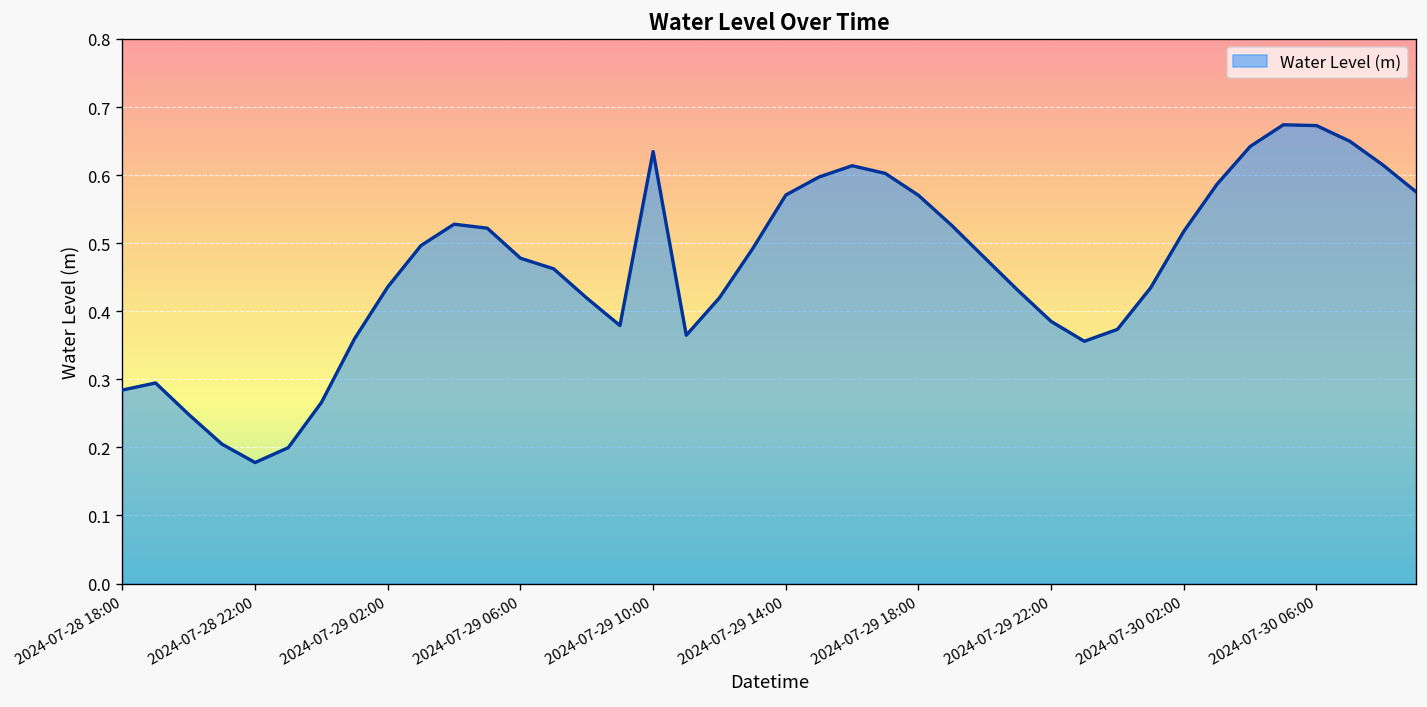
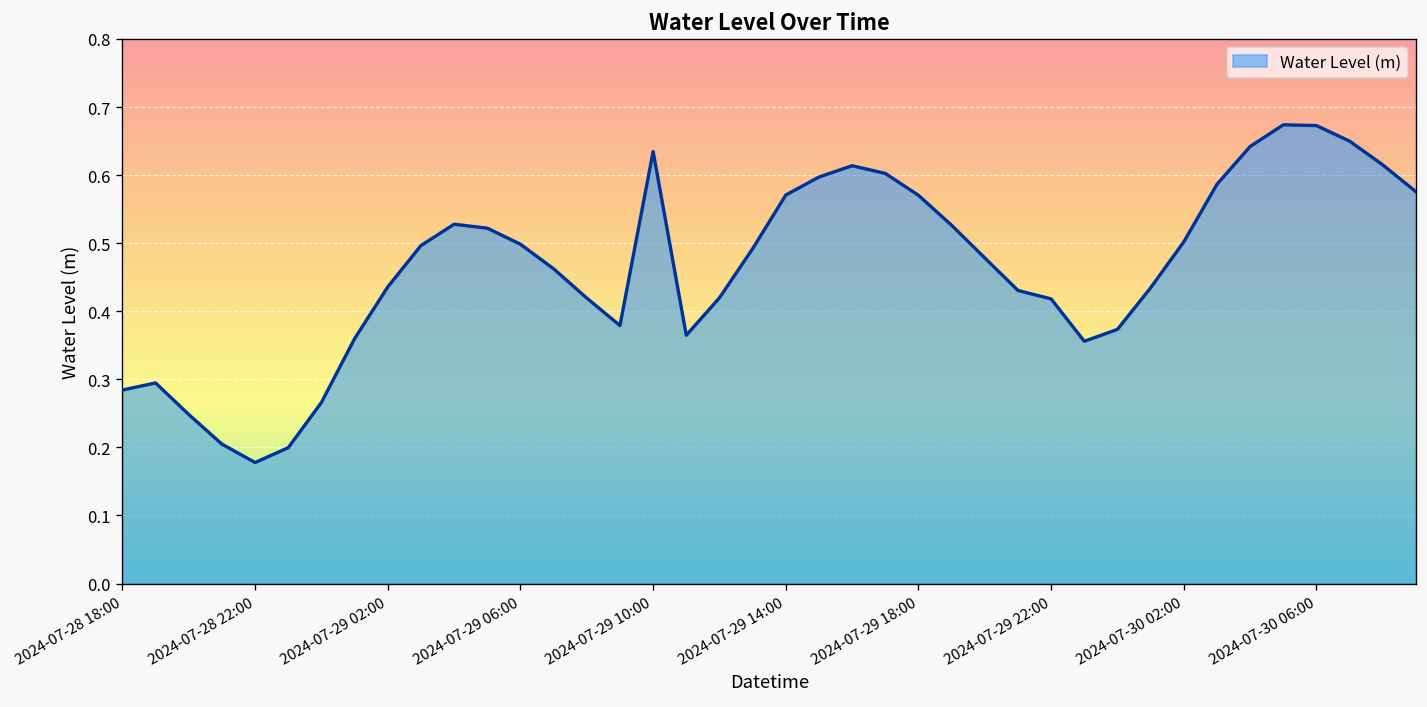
  {
    "2024-07-28 18:00": 0.28,
    "2024-07-28 22:00": 0.18,
    "2024-07-29 02:00": 0.44,
-   "2024-07-29 06:00": 0.48,
+   "2024-07-29 06:00": 0.50,
    "2024-07-29 10:00": 0.63,
    "2024-07-29 14:00": 0.57,
    "2024-07-29 18:00": 0.57,
-   "2024-07-29 22:00": 0.39,
-   "2024-07-30 02:00": 0.52,
+   "2024-07-29 22:00": 0.42,
+   "2024-07-30 02:00": 0.50,
    "2024-07-30 06:00": 0.67
  }
